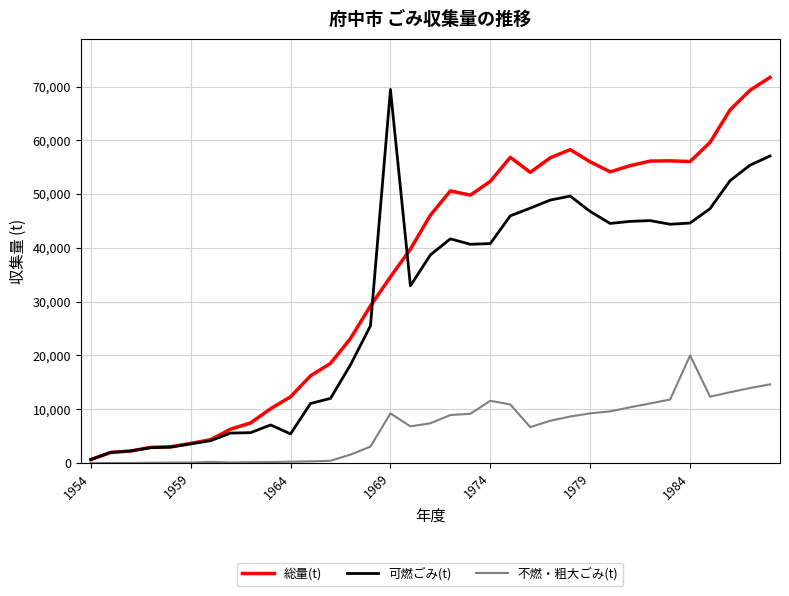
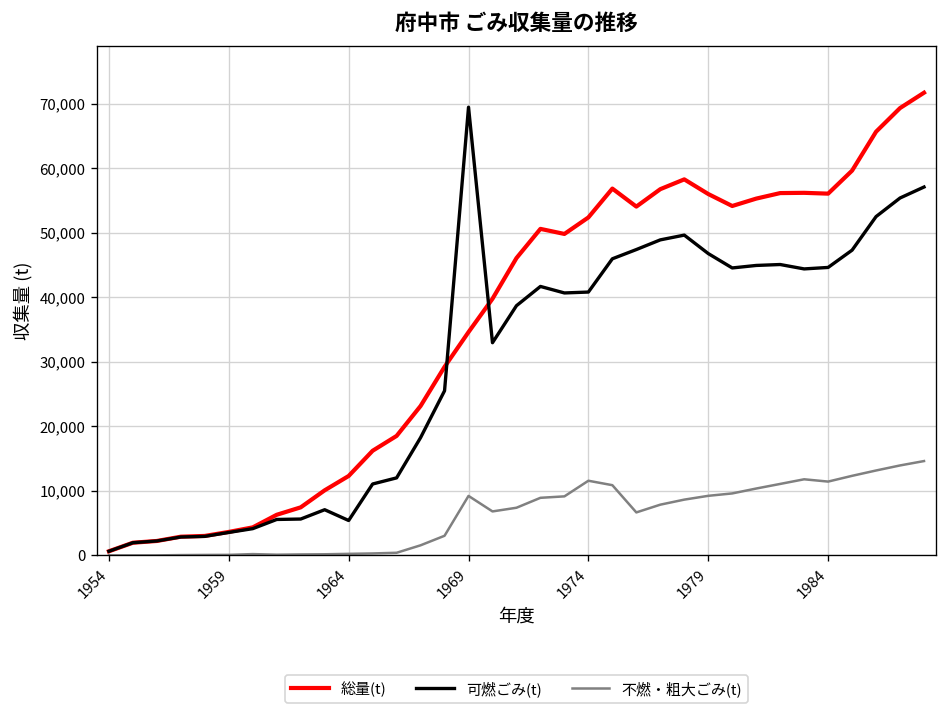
  {
    "総量(t)": {
      "1964": "12,000",
      "1969": "35,000",
      "1974": "52,000",
      "1979": "56,000",
      "1984": "56,000"
    },
    "可燃ごみ(t)": {
      "1964": "5,000",
      "1969": "69,000",
      "1974": "41,000",
      "1979": "47,000",
      "1984": "45,000"
    },
    "不燃・粗大ごみ(t)": {
      "1954": "0",
      "1959": "0",
      "1964": "0",
      "1969": "9,000",
      "1974": "12,000",
      "1979": "9,000",
-     "1984": "20,000"
+     "1984": "11,000"
    }
  }
